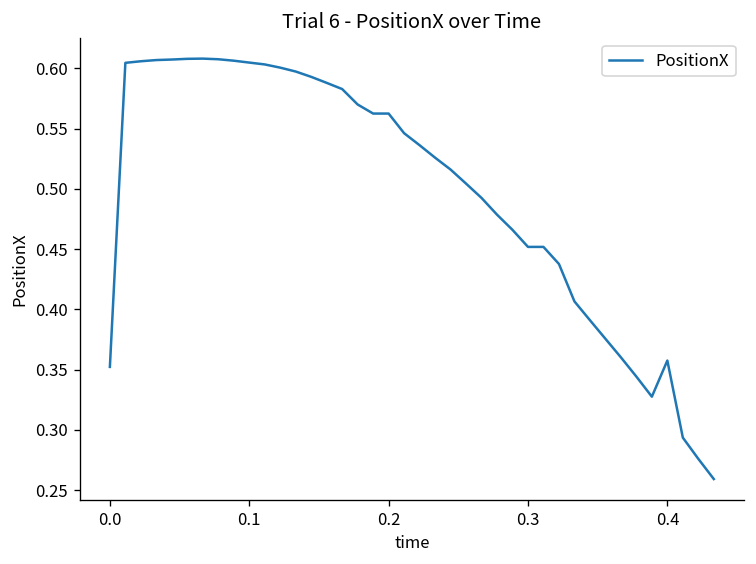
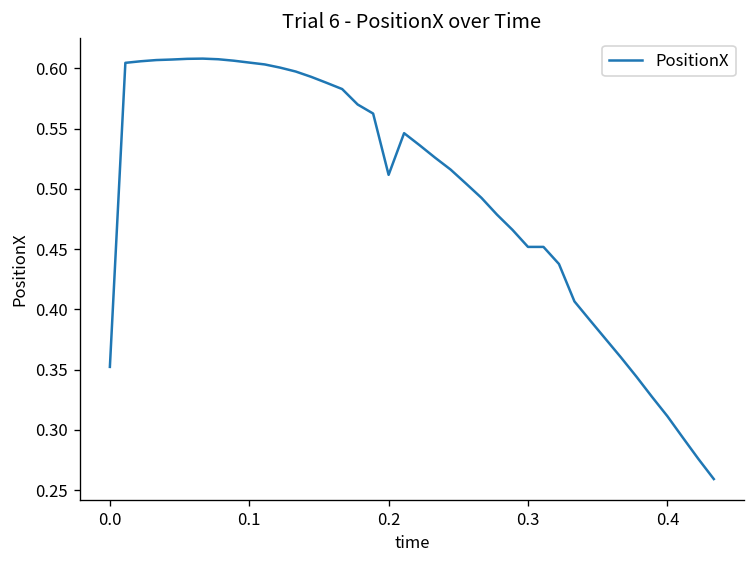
  {
    "0.0": 0.352,
    "0.1": 0.605,
-   "0.2": 0.562,
+   "0.2": 0.512,
    "0.3": 0.452,
-   "0.4": 0.358
+   "0.4": 0.311
  }
